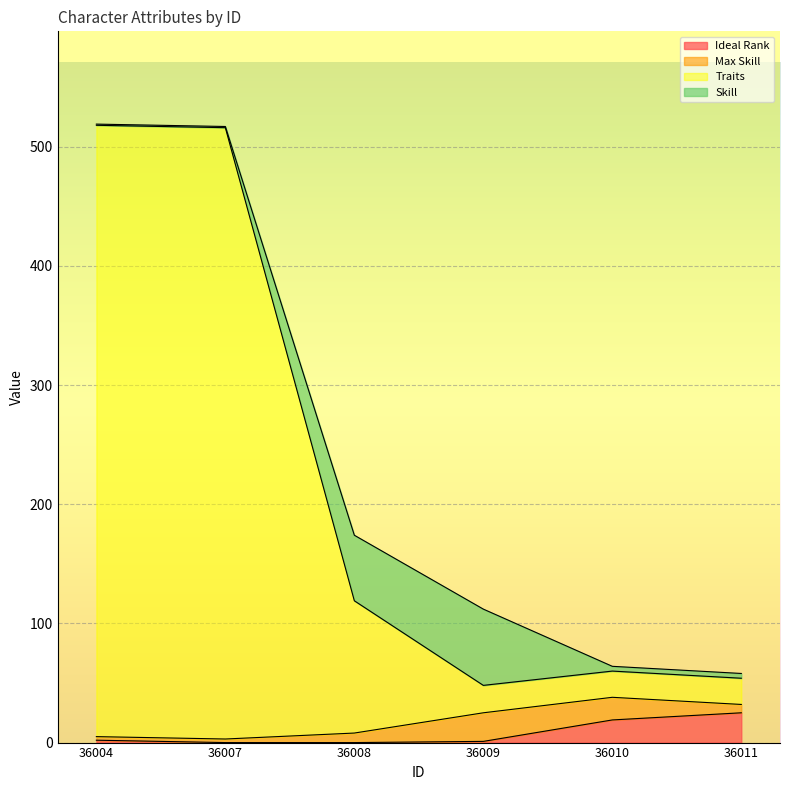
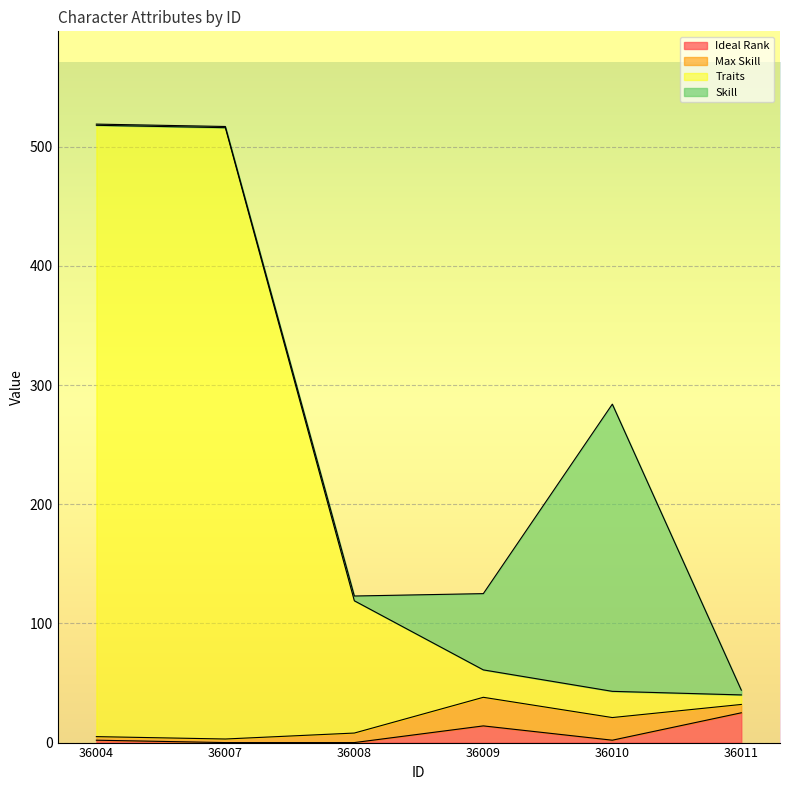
  {
    "Ideal Rank": {
      "36004": 2,
      "36007": 0,
      "36008": 0,
-     "36009": 1,
-     "36010": 19,
+     "36009": 14,
+     "36010": 2,
      "36011": 25
    },
    "Max Skill": {
      "36004": 3,
      "36007": 3,
      "36008": 8,
      "36009": 24,
      "36010": 19,
      "36011": 7
    },
    "Traits": {
      "36008": 111,
      "36009": 23,
      "36010": 22,
-     "36011": 22
+     "36011": 8
    },
    "Skill": {
-     "36008": 55,
+     "36008": 4,
      "36009": 64,
-     "36010": 4,
+     "36010": 241,
      "36011": 4
    }
  }
